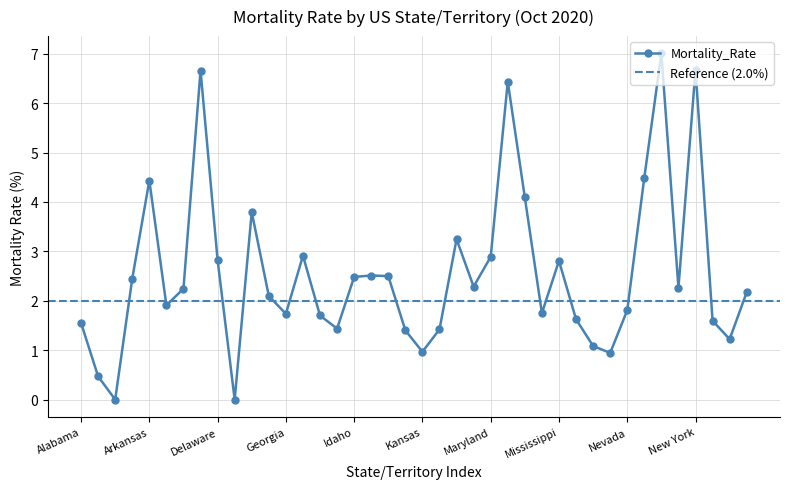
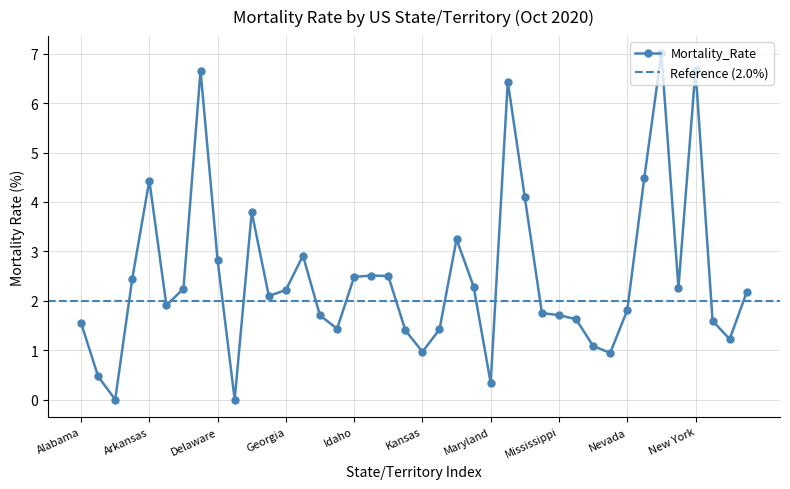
  {
    "Alabama": 1.6,
    "Arkansas": 4.4,
    "Delaware": 2.8,
-   "Georgia": 1.7,
+   "Georgia": 2.2,
    "Idaho": 2.5,
    "Kansas": 1.0,
-   "Maryland": 2.9,
-   "Mississippi": 2.8,
+   "Maryland": 0.3,
+   "Mississippi": 1.7,
    "Nevada": 1.8
  }
